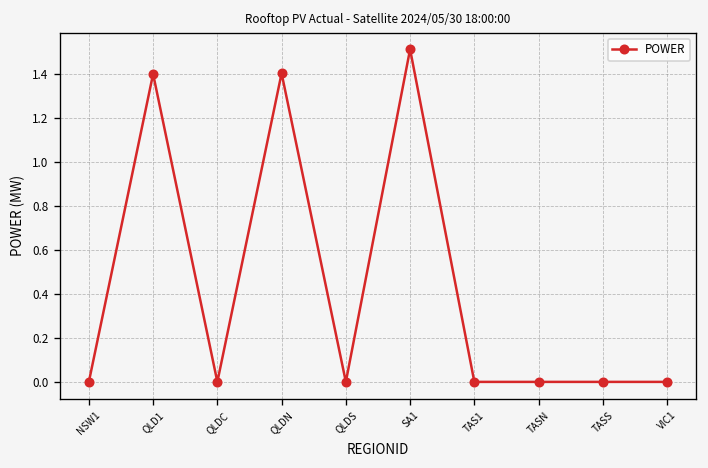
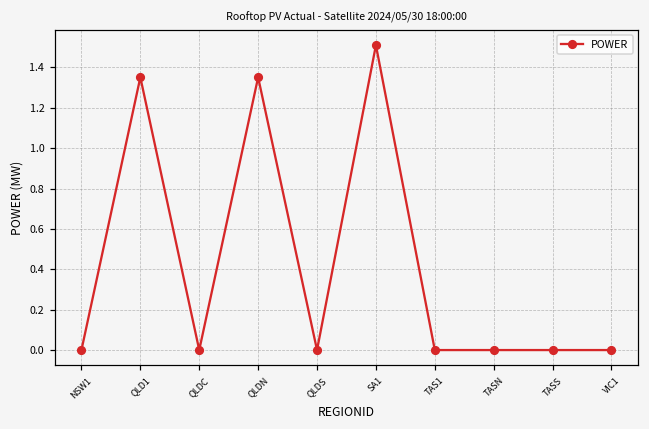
  {
    "NSW1": 0.00,
-   "QLD1": 1.40,
+   "QLD1": 1.35,
    "QLDC": 0.00,
-   "QLDN": 1.40,
+   "QLDN": 1.35,
    "QLDS": 0.00,
    "SA1": 1.51,
    "TAS1": 0.00,
    "TASN": 0.00,
    "TASS": 0.00,
    "VIC1": 0.00
  }
